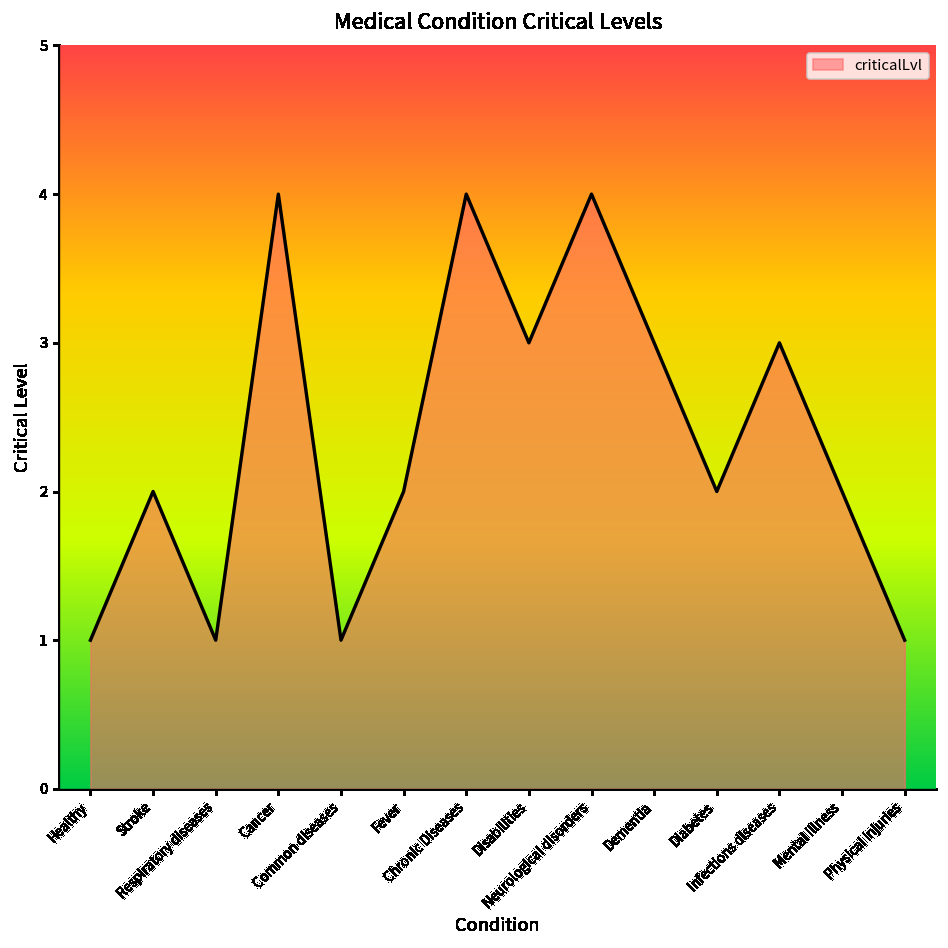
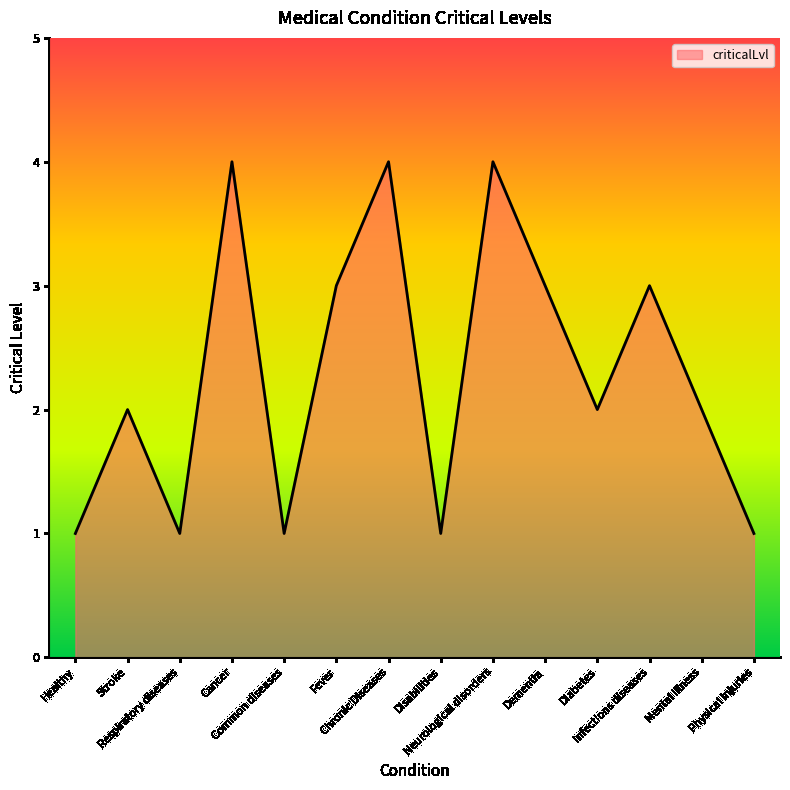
  {
    "Healthy": 1,
    "Stroke": 2,
    "Respiratory diseases": 1,
    "Cancer": 4,
    "Common diseases": 1,
-   "Fever": 2,
+   "Fever": 3,
    "Chronic Diseases": 4,
-   "Disabilities": 3,
+   "Disabilities": 1,
    "Neurological disorders": 4,
    "Dementia": 3,
    "Diabetes": 2,
    "Infections diseases": 3,
    "Mental illness": 2,
    "Physical injuries": 1
  }
